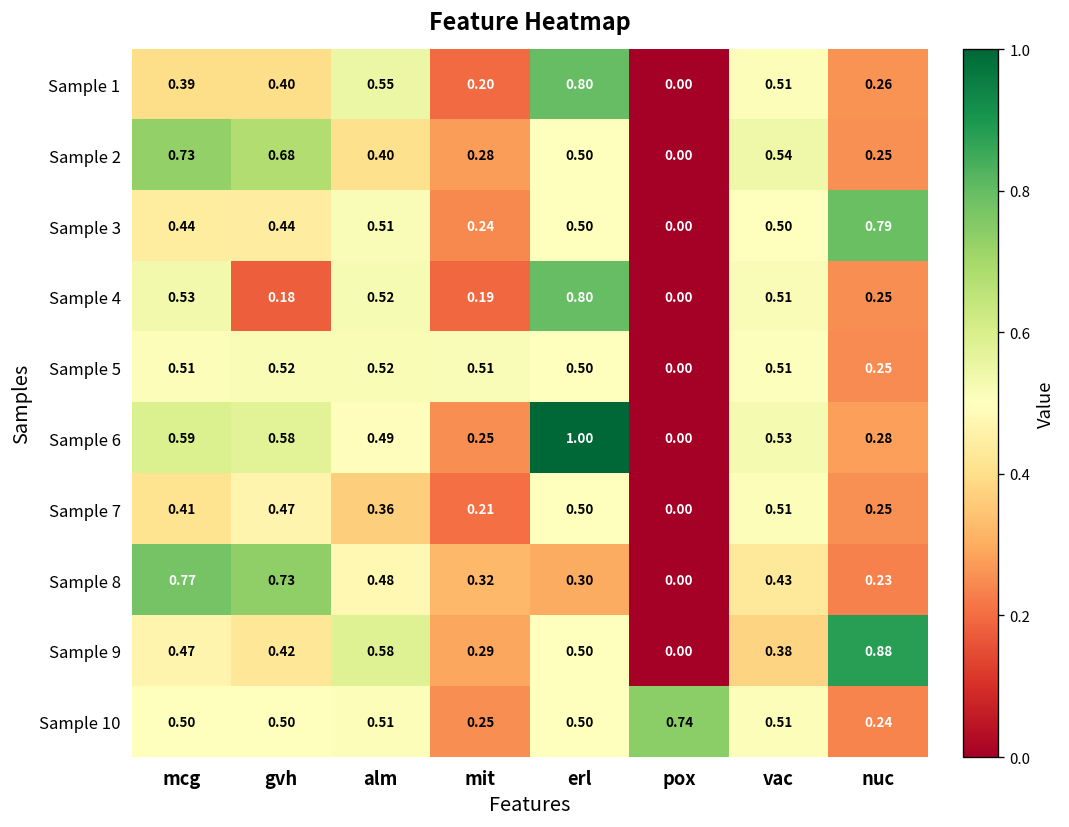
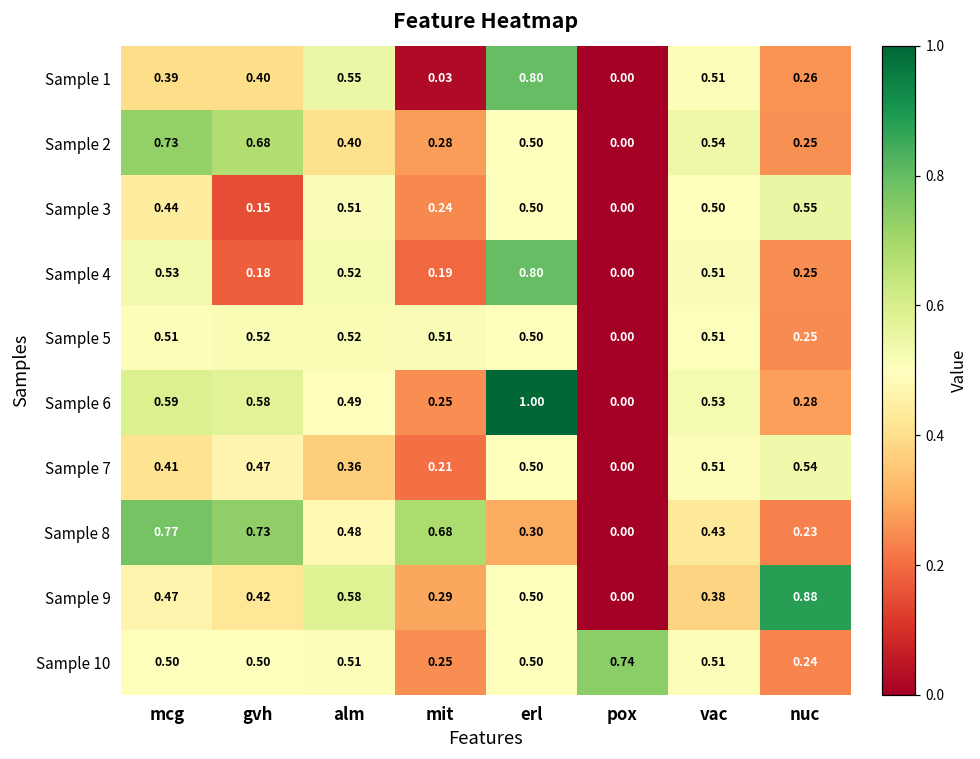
  {
    "Sample 1": {
      "mcg": 0.39,
      "gvh": 0.40,
      "alm": 0.55,
-     "mit": 0.20,
+     "mit": 0.03,
      "erl": 0.80,
      "pox": 0.00,
      "vac": 0.51,
      "nuc": 0.26
    },
    "Sample 2": {
      "mcg": 0.73,
      "gvh": 0.68,
      "alm": 0.40,
      "mit": 0.28,
      "erl": 0.50,
      "pox": 0.00,
      "vac": 0.54,
      "nuc": 0.25
    },
    "Sample 3": {
      "mcg": 0.44,
-     "gvh": 0.44,
+     "gvh": 0.15,
      "alm": 0.51,
      "mit": 0.24,
      "erl": 0.50,
      "pox": 0.00,
      "vac": 0.50,
-     "nuc": 0.79
+     "nuc": 0.55
    },
    "Sample 4": {
      "mcg": 0.53,
      "gvh": 0.18,
      "alm": 0.52,
      "mit": 0.19,
      "erl": 0.80,
      "pox": 0.00,
      "vac": 0.51,
      "nuc": 0.25
    },
    "Sample 5": {
      "mcg": 0.51,
      "gvh": 0.52,
      "alm": 0.52,
      "mit": 0.51,
      "erl": 0.50,
      "pox": 0.00,
      "vac": 0.51,
      "nuc": 0.25
    },
    "Sample 6": {
      "mcg": 0.59,
      "gvh": 0.58,
      "alm": 0.49,
      "mit": 0.25,
      "erl": 1.00,
      "pox": 0.00,
      "vac": 0.53,
      "nuc": 0.28
    },
    "Sample 7": {
      "mcg": 0.41,
      "gvh": 0.47,
      "alm": 0.36,
      "mit": 0.21,
      "erl": 0.50,
      "pox": 0.00,
      "vac": 0.51,
-     "nuc": 0.25
+     "nuc": 0.54
    },
    "Sample 8": {
      "mcg": 0.77,
      "gvh": 0.73,
      "alm": 0.48,
-     "mit": 0.32,
+     "mit": 0.68,
      "erl": 0.30,
      "pox": 0.00,
      "vac": 0.43,
      "nuc": 0.23
    },
    "Sample 9": {
      "mcg": 0.47,
      "gvh": 0.42,
      "alm": 0.58,
      "mit": 0.29,
      "erl": 0.50,
      "pox": 0.00,
      "vac": 0.38,
      "nuc": 0.88
    },
    "Sample 10": {
      "mcg": 0.50,
      "gvh": 0.50,
      "alm": 0.51,
      "mit": 0.25,
      "erl": 0.50,
      "pox": 0.74,
      "vac": 0.51,
      "nuc": 0.24
    }
  }
